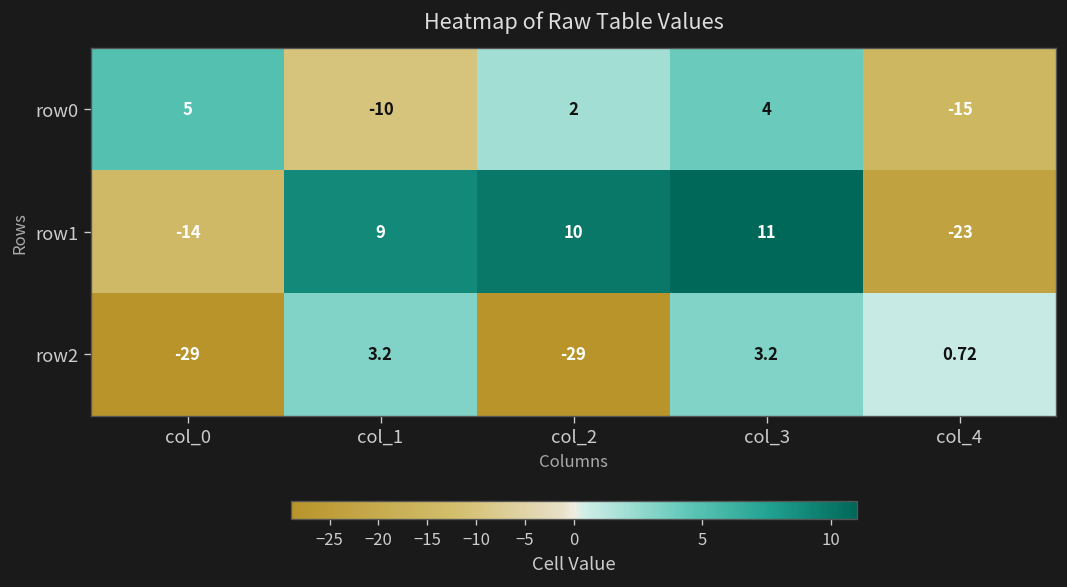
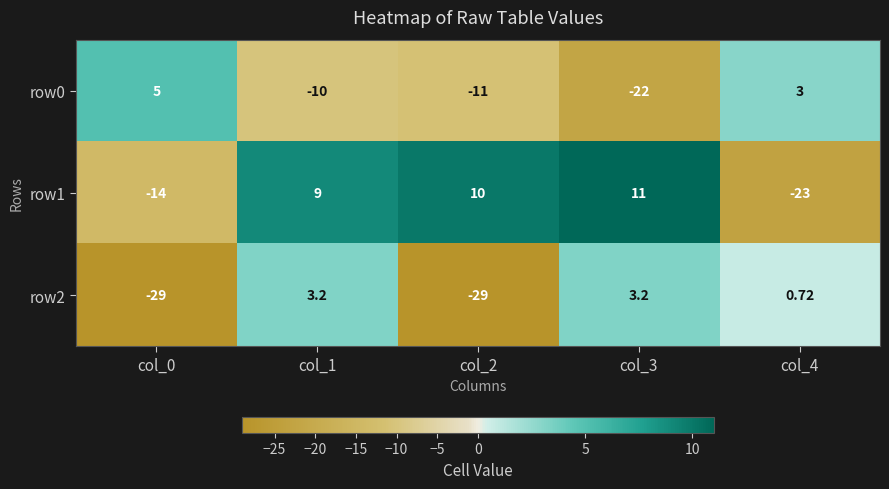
  {
    "row0": {
      "col_0": 5,
      "col_1": -10,
-     "col_2": 2,
-     "col_3": 4,
-     "col_4": -15
+     "col_2": -11,
+     "col_3": -22,
+     "col_4": 3
    },
    "row1": {
      "col_0": -14,
      "col_1": 9,
      "col_2": 10,
      "col_3": 11,
      "col_4": -23
    },
    "row2": {
      "col_0": -29,
      "col_1": 3.2,
      "col_2": -29,
      "col_3": 3.2,
      "col_4": 0.72
    }
  }
